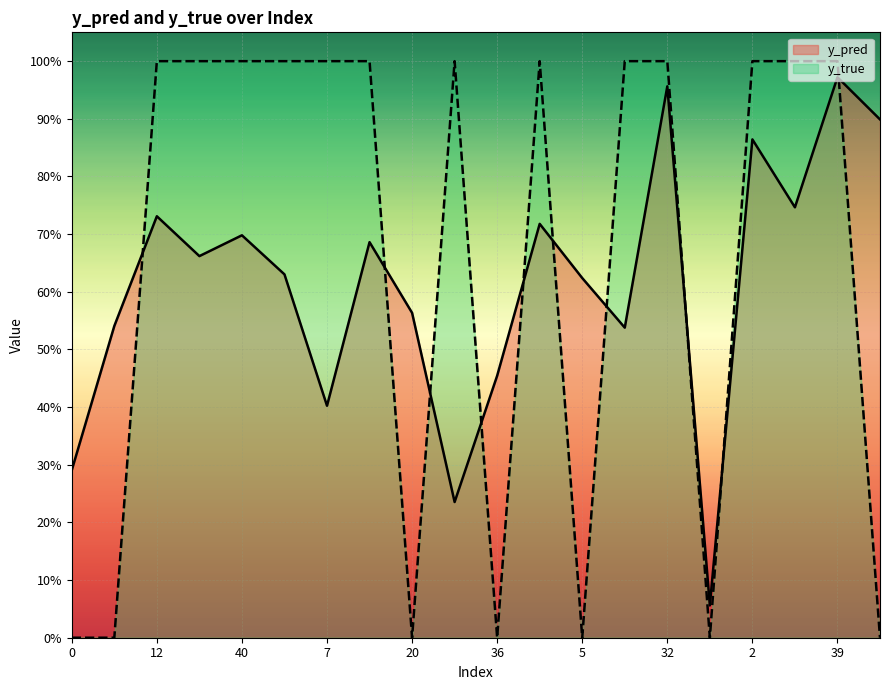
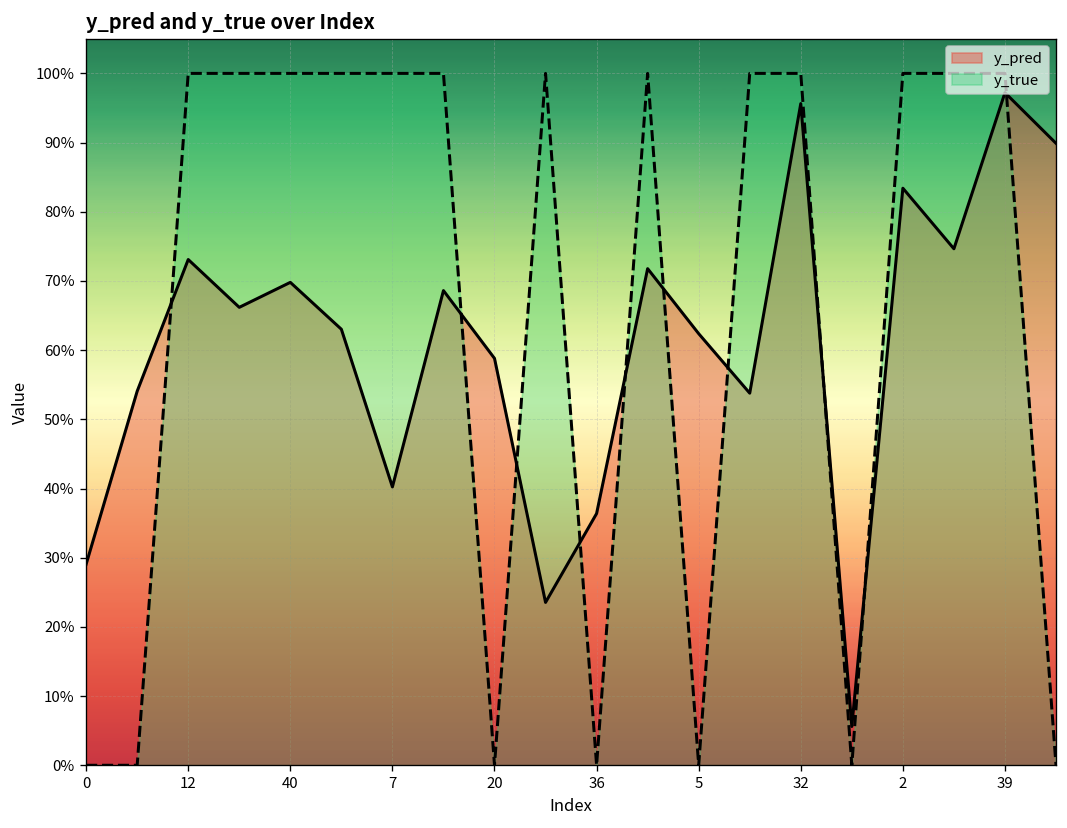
  {
    "y_pred": {
      "0": "29%",
      "12": "73%",
      "40": "70%",
-     "20": "56%",
-     "36": "45%",
+     "20": "59%",
+     "36": "36%",
      "32": "96%",
-     "2": "86%"
+     "2": "83%"
    },
    "y_true": {
      "0": "0%",
      "12": "100%",
      "40": "100%",
      "20": "0%",
      "36": "0%",
      "32": "100%",
      "2": "100%"
    }
  }
